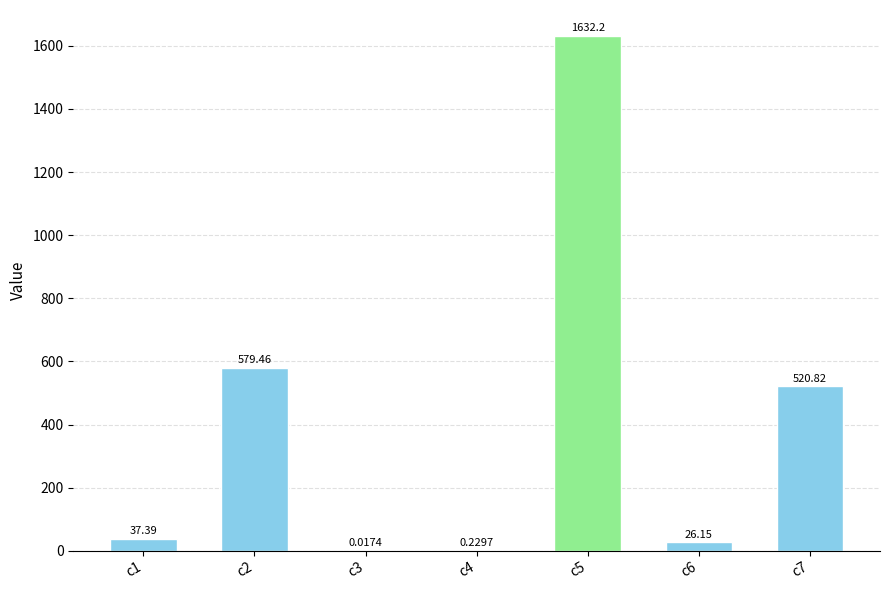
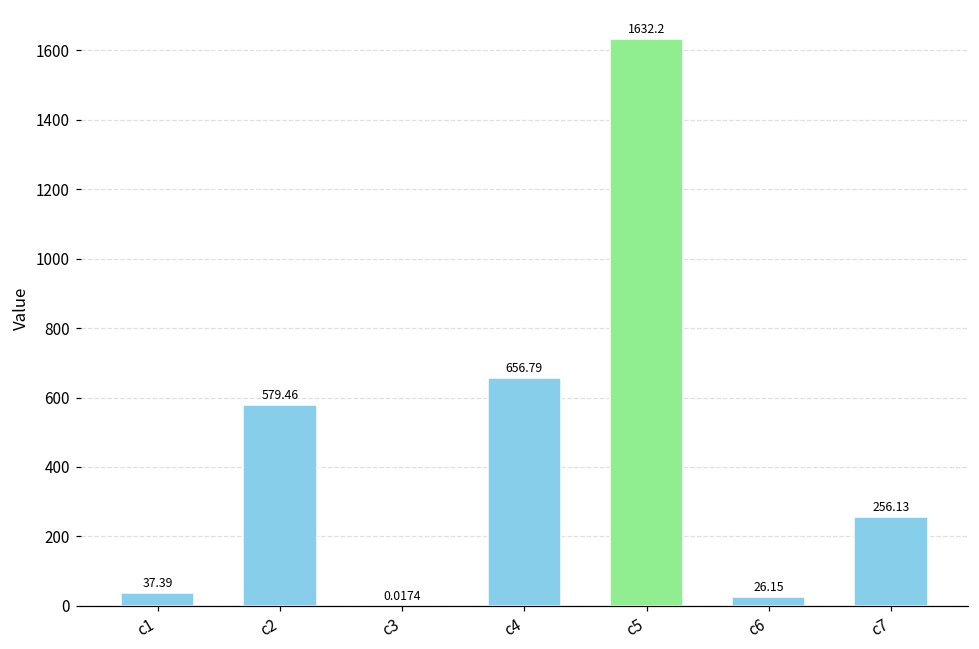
  {
    "c1": 37.39,
    "c2": 579.46,
    "c3": 0.0174,
-   "c4": 0.2297,
+   "c4": 656.79,
    "c5": 1632.2,
    "c6": 26.15,
-   "c7": 520.82
+   "c7": 256.13
  }
